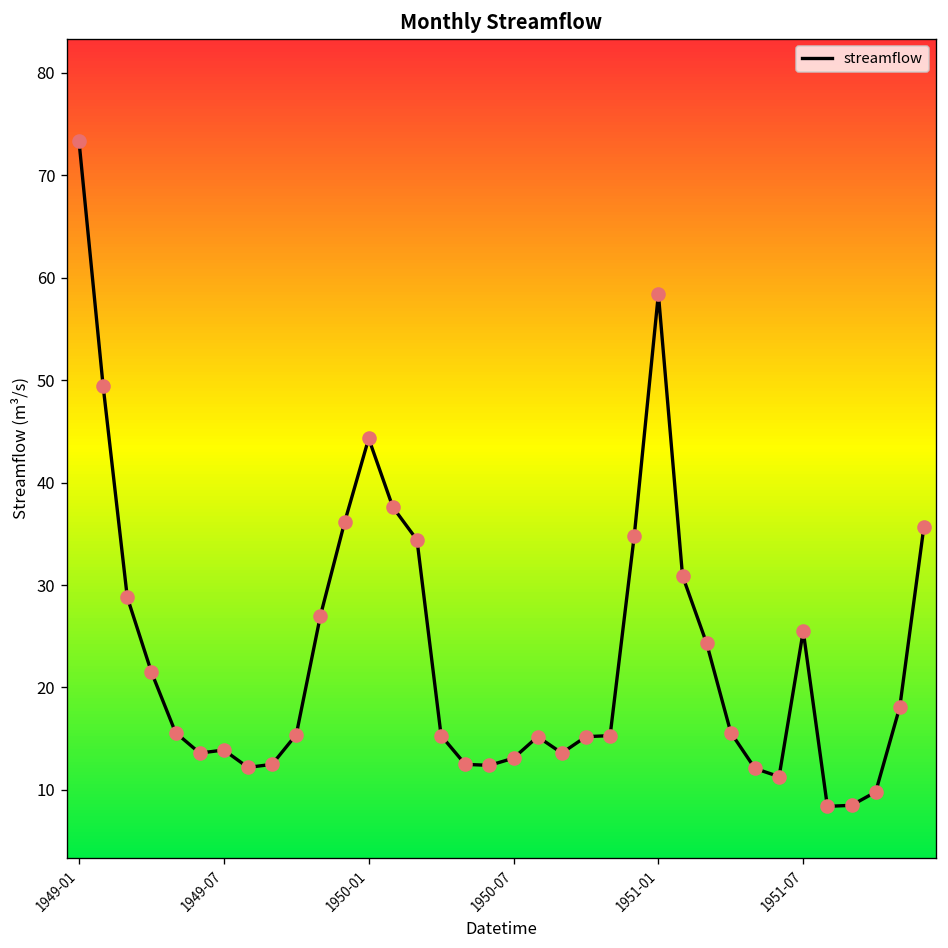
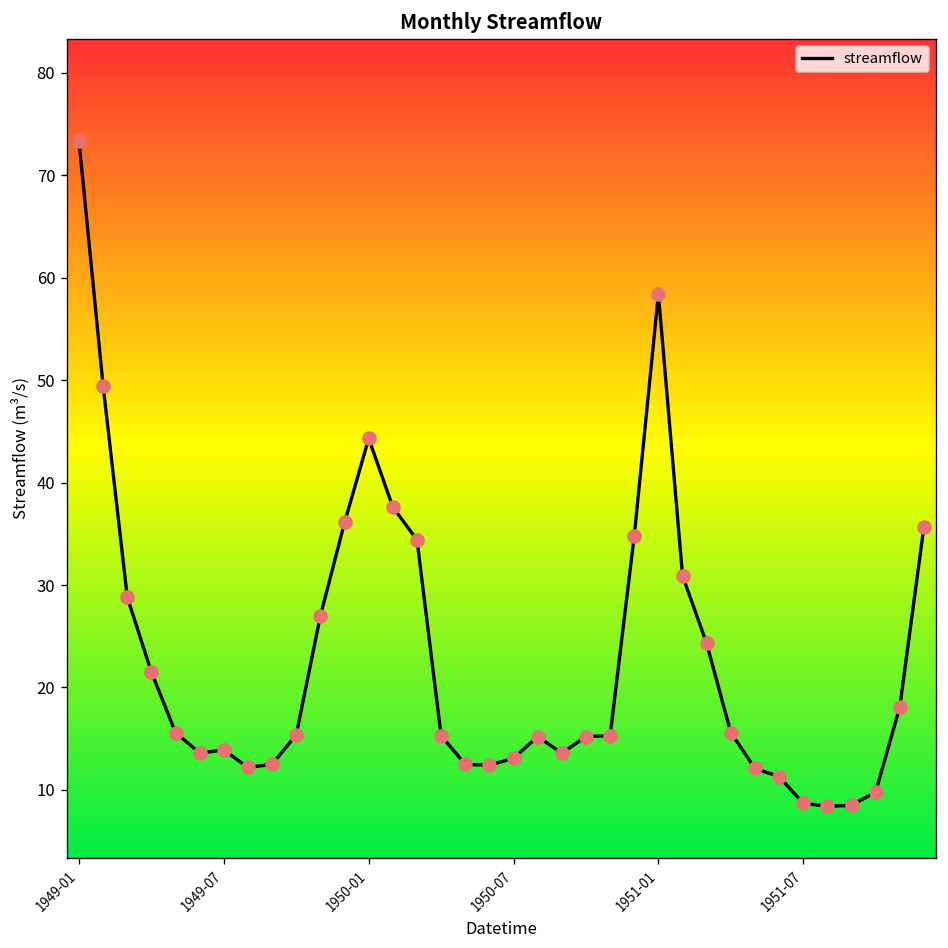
  {
    "1949-01": 73,
    "1949-07": 14,
    "1950-01": 44,
    "1950-07": 13,
    "1951-01": 58,
-   "1951-07": 26
+   "1951-07": 9
  }
